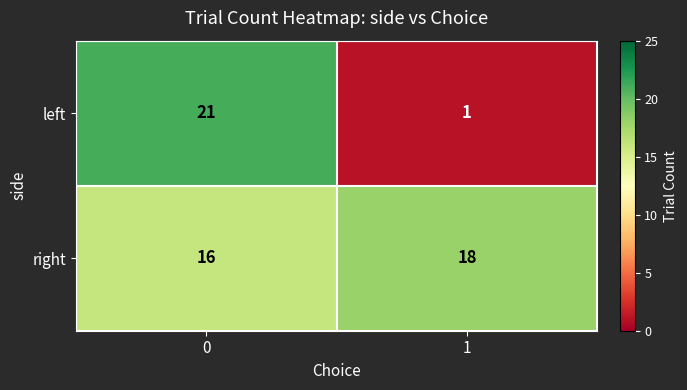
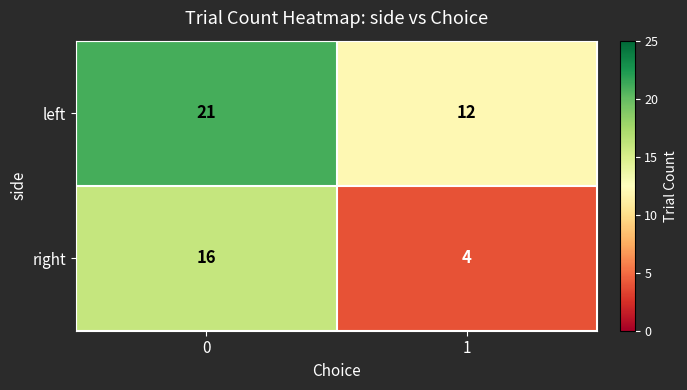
  {
    "left": {
      "0": 21,
-     "1": 1
+     "1": 12
    },
    "right": {
      "0": 16,
-     "1": 18
+     "1": 4
    }
  }
